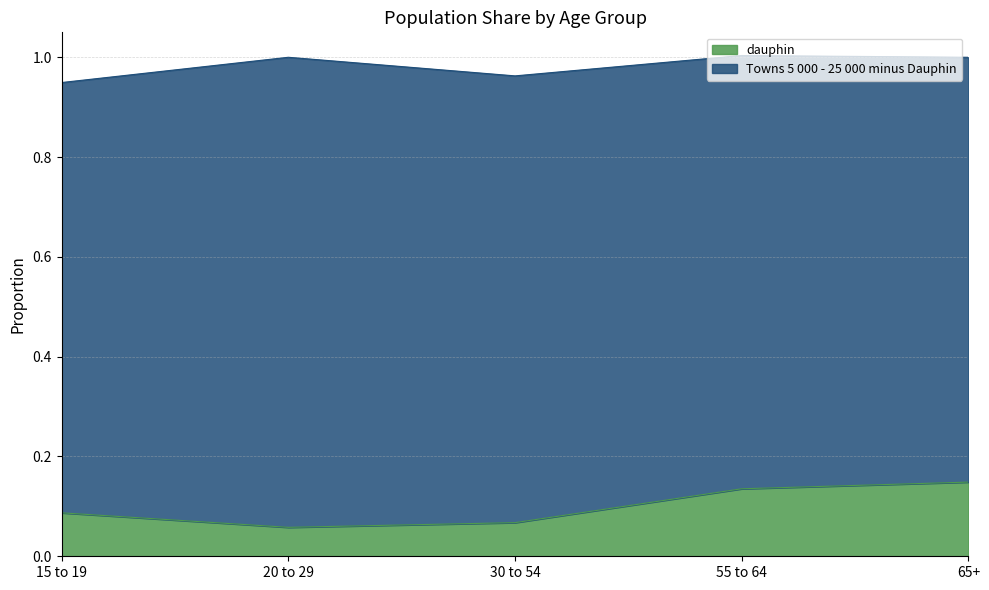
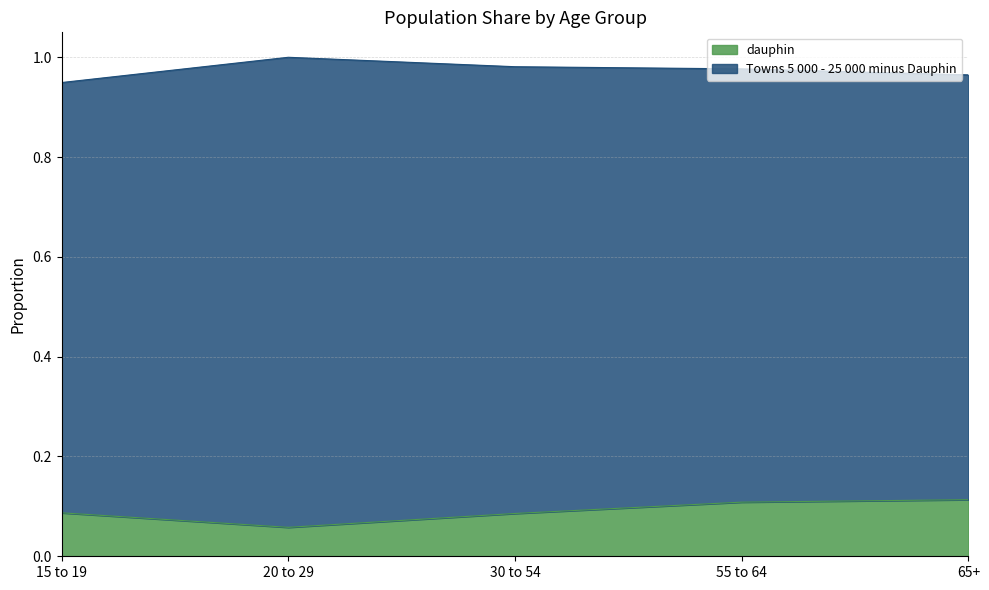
  {
    "dauphin": {
      "15 to 19": 0.09,
      "20 to 29": 0.06,
-     "30 to 54": 0.07,
-     "55 to 64": 0.14,
-     "65+": 0.15
+     "30 to 54": 0.09,
+     "55 to 64": 0.11,
+     "65+": 0.11
    },
    "Towns 5 000 - 25 000 minus Dauphin": {
      "15 to 19": 0.86,
      "20 to 29": 0.94,
      "30 to 54": 0.90,
      "65+": 0.85
    }
  }
